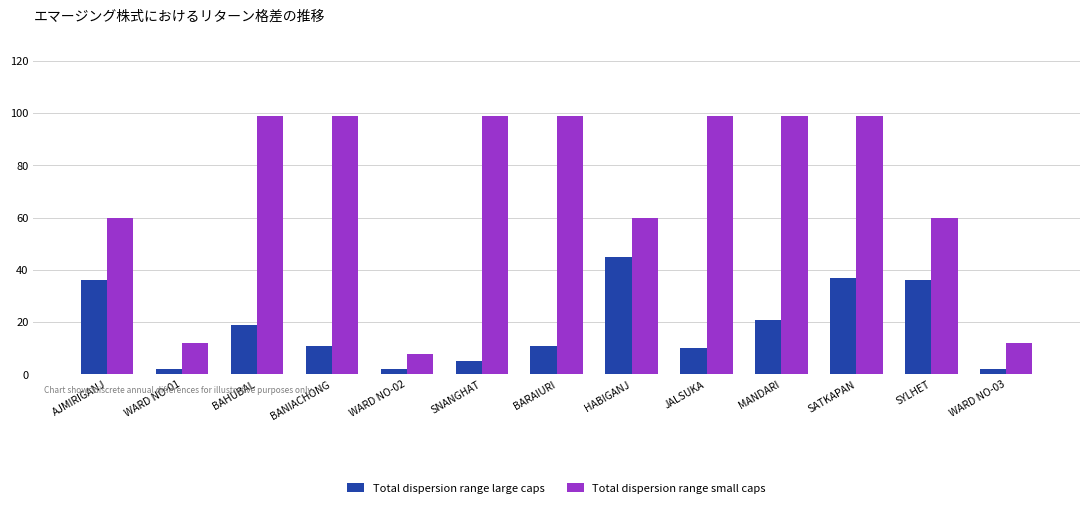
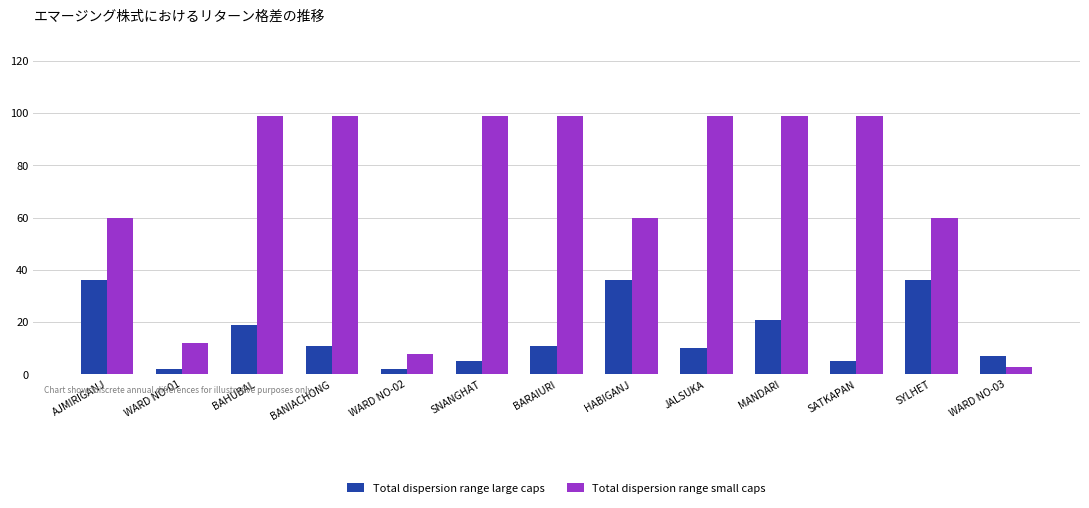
  {
    "Total dispersion range large caps": {
      "AJMIRIGANJ": 36,
      "WARD NO-01": 2,
      "BAHUBAL": 19,
      "BANIACHONG": 11,
      "WARD NO-02": 2,
      "SNANGHAT": 5,
      "BARAIURI": 11,
-     "HABIGANJ": 45,
+     "HABIGANJ": 36,
      "JALSUKA": 10,
      "MANDARI": 21,
-     "SATKAPAN": 37,
+     "SATKAPAN": 5,
      "SYLHET": 36,
-     "WARD NO-03": 2
+     "WARD NO-03": 7
    },
    "Total dispersion range small caps": {
      "AJMIRIGANJ": 60,
      "WARD NO-01": 12,
      "BAHUBAL": 99,
      "BANIACHONG": 99,
      "WARD NO-02": 8,
      "SNANGHAT": 99,
      "BARAIURI": 99,
      "HABIGANJ": 60,
      "JALSUKA": 99,
      "MANDARI": 99,
      "SATKAPAN": 99,
      "SYLHET": 60,
-     "WARD NO-03": 12
+     "WARD NO-03": 3
    }
  }
